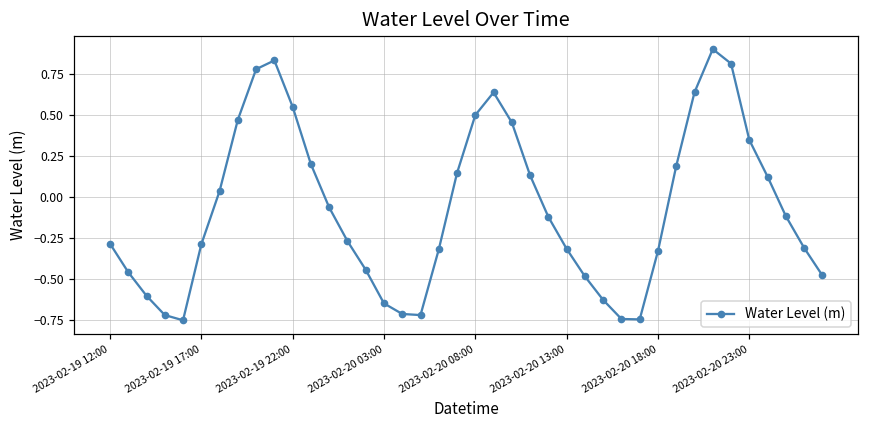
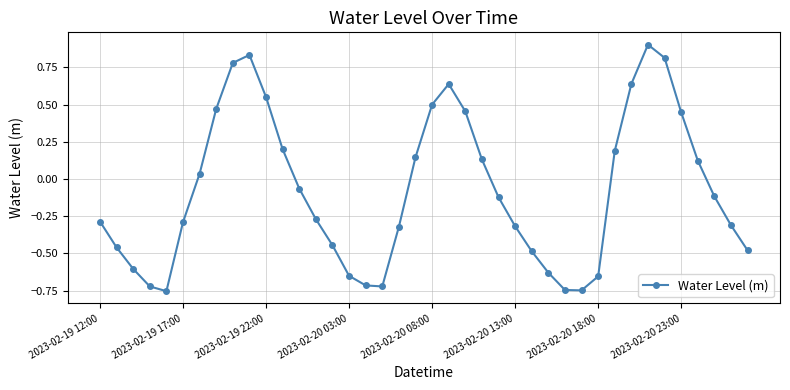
  {
    "2023-02-19 12:00": -0.29,
    "2023-02-19 17:00": -0.29,
    "2023-02-19 22:00": 0.55,
    "2023-02-20 03:00": -0.65,
    "2023-02-20 08:00": 0.50,
    "2023-02-20 13:00": -0.32,
-   "2023-02-20 18:00": -0.33,
-   "2023-02-20 23:00": 0.35
+   "2023-02-20 18:00": -0.65,
+   "2023-02-20 23:00": 0.45
  }
